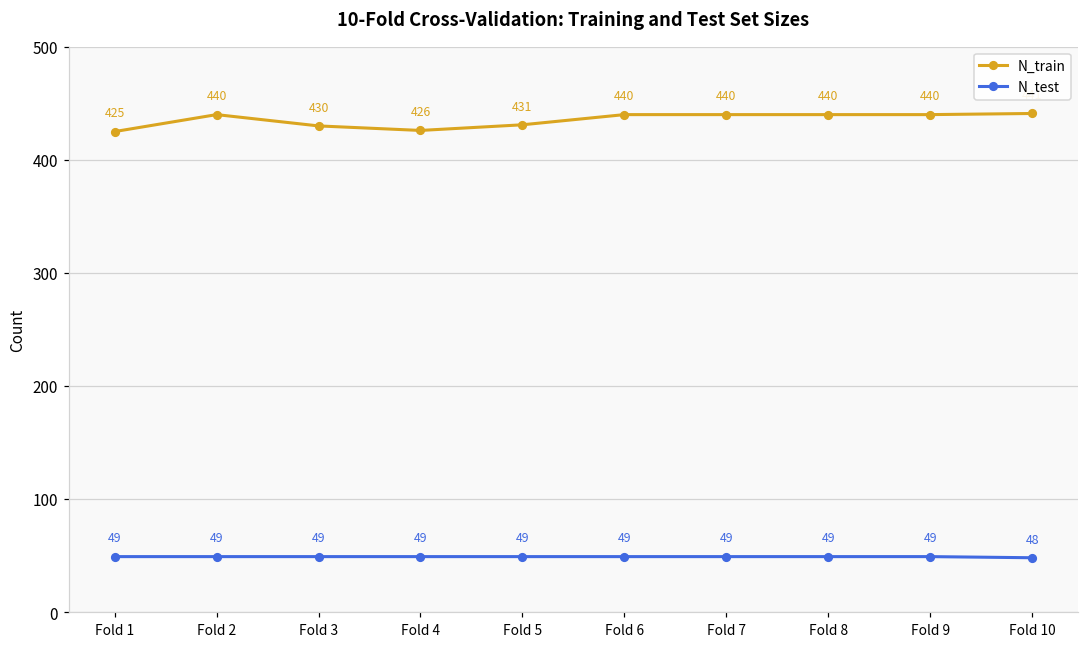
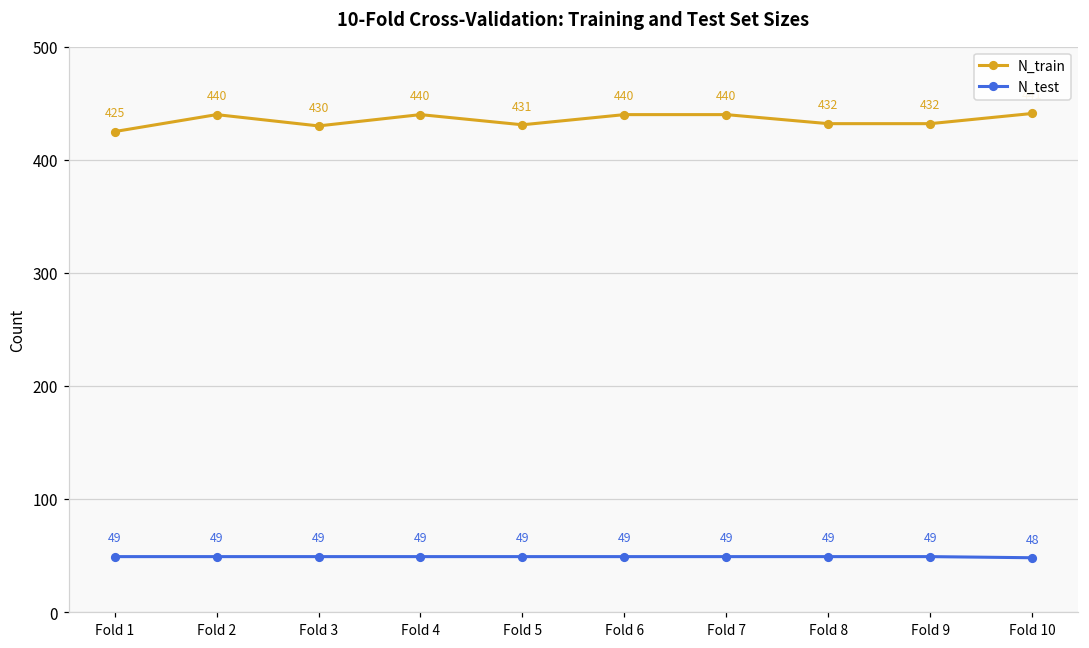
  {
    "N_train": {
      "Fold 1": 425,
      "Fold 2": 440,
      "Fold 3": 430,
-     "Fold 4": 426,
+     "Fold 4": 440,
      "Fold 5": 431,
      "Fold 6": 440,
      "Fold 7": 440,
-     "Fold 8": 440,
-     "Fold 9": 440
+     "Fold 8": 432,
+     "Fold 9": 432
    },
    "N_test": {
      "Fold 1": 49,
      "Fold 2": 49,
      "Fold 3": 49,
      "Fold 4": 49,
      "Fold 5": 49,
      "Fold 6": 49,
      "Fold 7": 49,
      "Fold 8": 49,
      "Fold 9": 49,
      "Fold 10": 48
    }
  }
